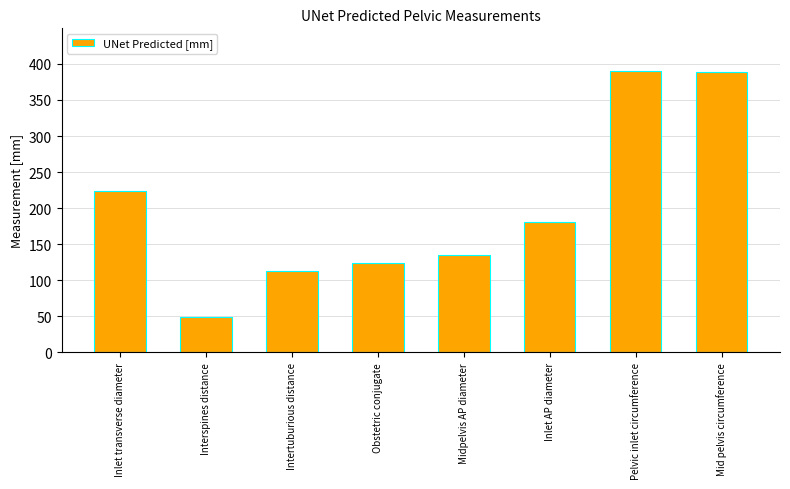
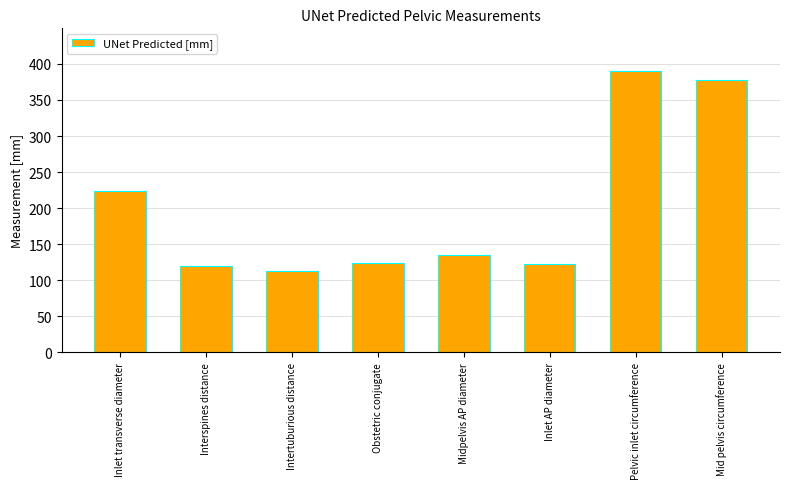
  {
    "Inlet transverse diameter": 220,
-   "Interspines distance": 50,
+   "Interspines distance": 120,
    "Intertuburious distance": 110,
    "Obstetric conjugate": 120,
    "Midpelvis AP diameter": 130,
-   "Inlet AP diameter": 180,
+   "Inlet AP diameter": 120,
    "Pelvic inlet circumference": 390,
-   "Mid pelvis circumference": 390
+   "Mid pelvis circumference": 380
  }
